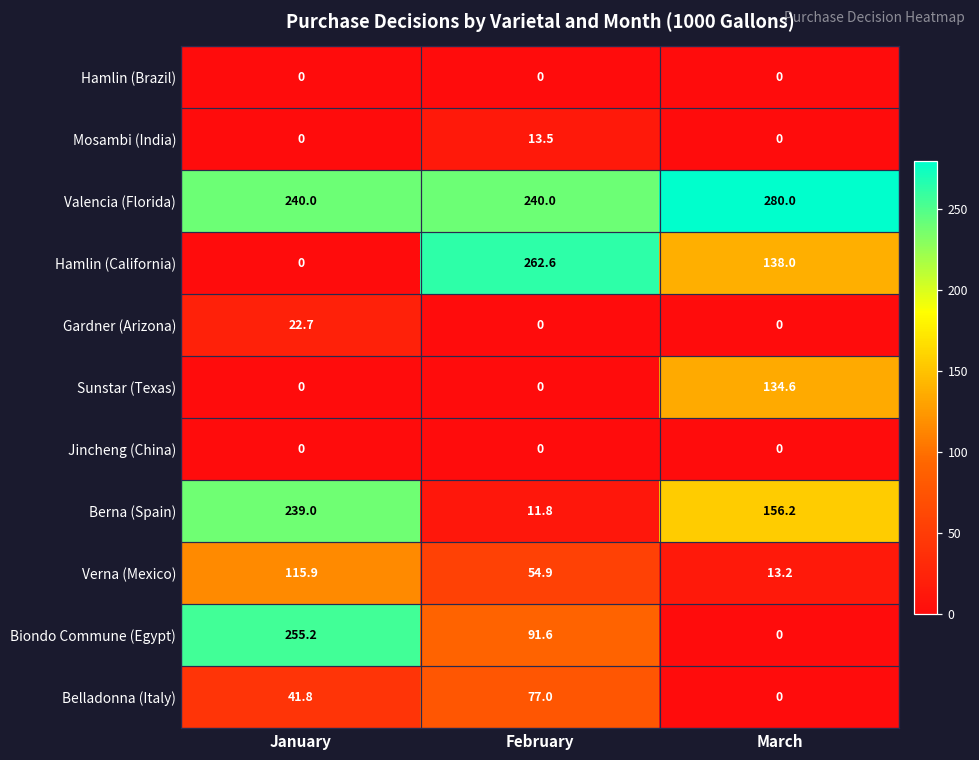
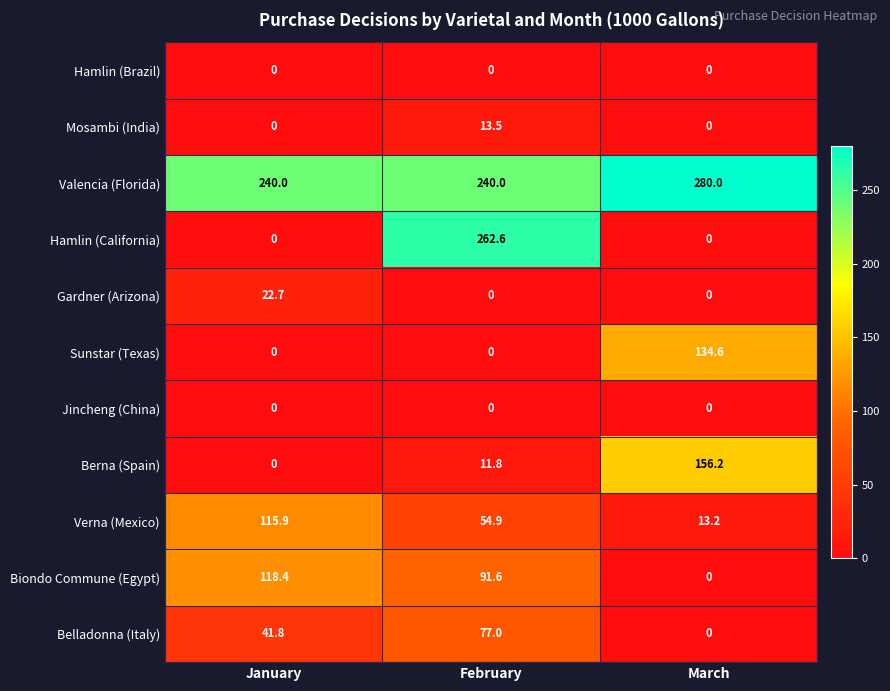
  {
    "Hamlin (Brazil)": {
      "January": 0,
      "February": 0,
      "March": 0
    },
    "Mosambi (India)": {
      "January": 0,
      "February": 13.5,
      "March": 0
    },
    "Valencia (Florida)": {
      "January": 240.0,
      "February": 240.0,
      "March": 280.0
    },
    "Hamlin (California)": {
      "January": 0,
      "February": 262.6,
-     "March": 138.0
+     "March": 0
    },
    "Gardner (Arizona)": {
      "January": 22.7,
      "February": 0,
      "March": 0
    },
    "Sunstar (Texas)": {
      "January": 0,
      "February": 0,
      "March": 134.6
    },
    "Jincheng (China)": {
      "January": 0,
      "February": 0,
      "March": 0
    },
    "Berna (Spain)": {
-     "January": 239.0,
+     "January": 0,
      "February": 11.8,
      "March": 156.2
    },
    "Verna (Mexico)": {
      "January": 115.9,
      "February": 54.9,
      "March": 13.2
    },
    "Biondo Commune (Egypt)": {
-     "January": 255.2,
+     "January": 118.4,
      "February": 91.6,
      "March": 0
    },
    "Belladonna (Italy)": {
      "January": 41.8,
      "February": 77.0,
      "March": 0
    }
  }
